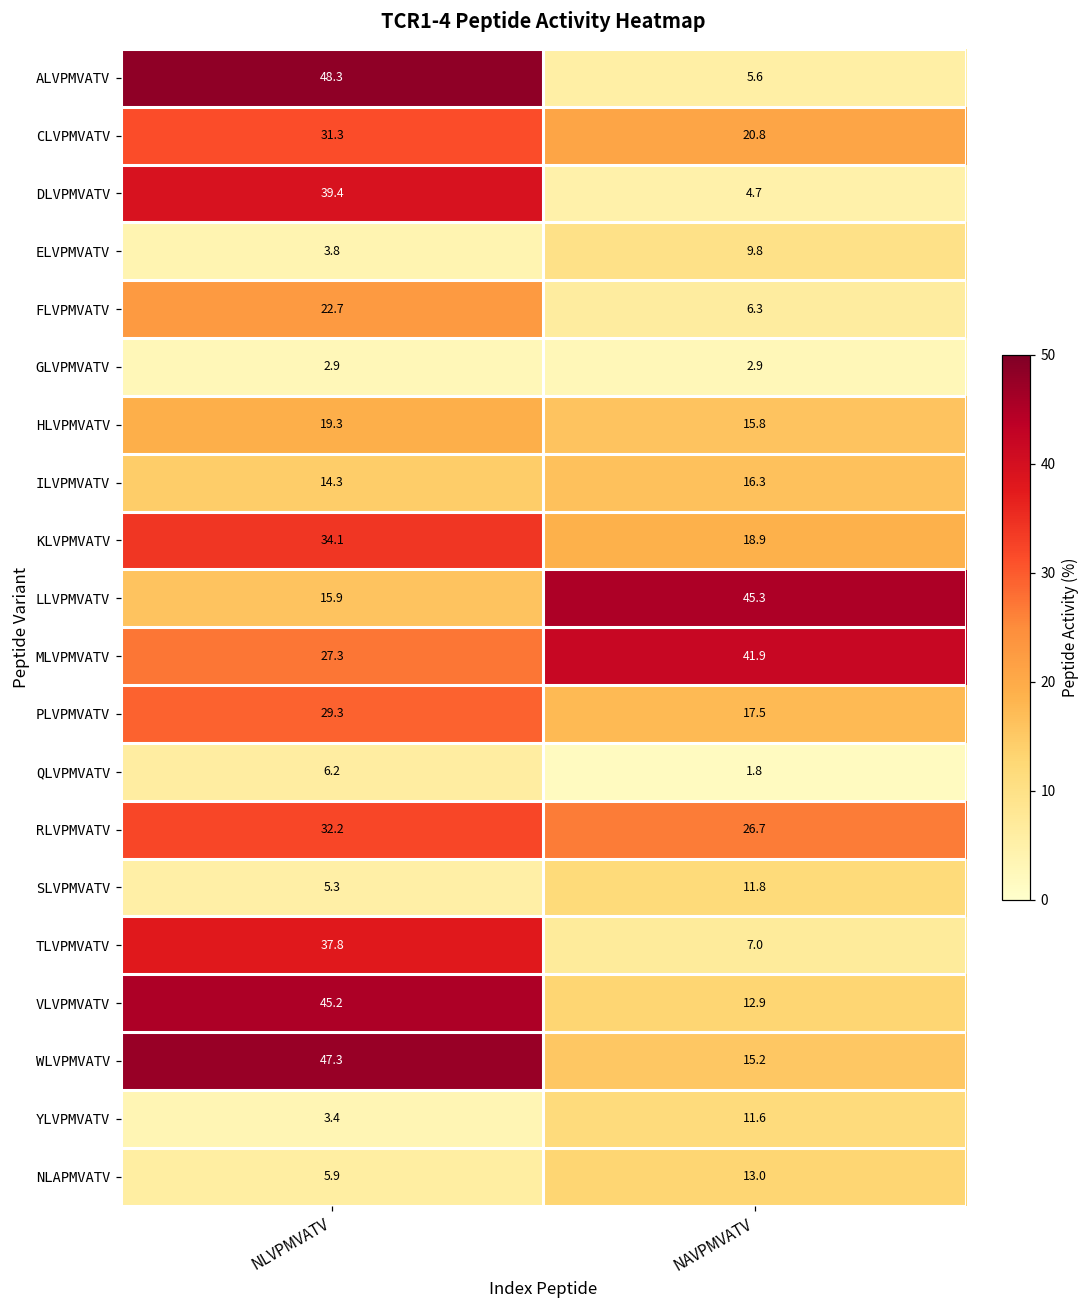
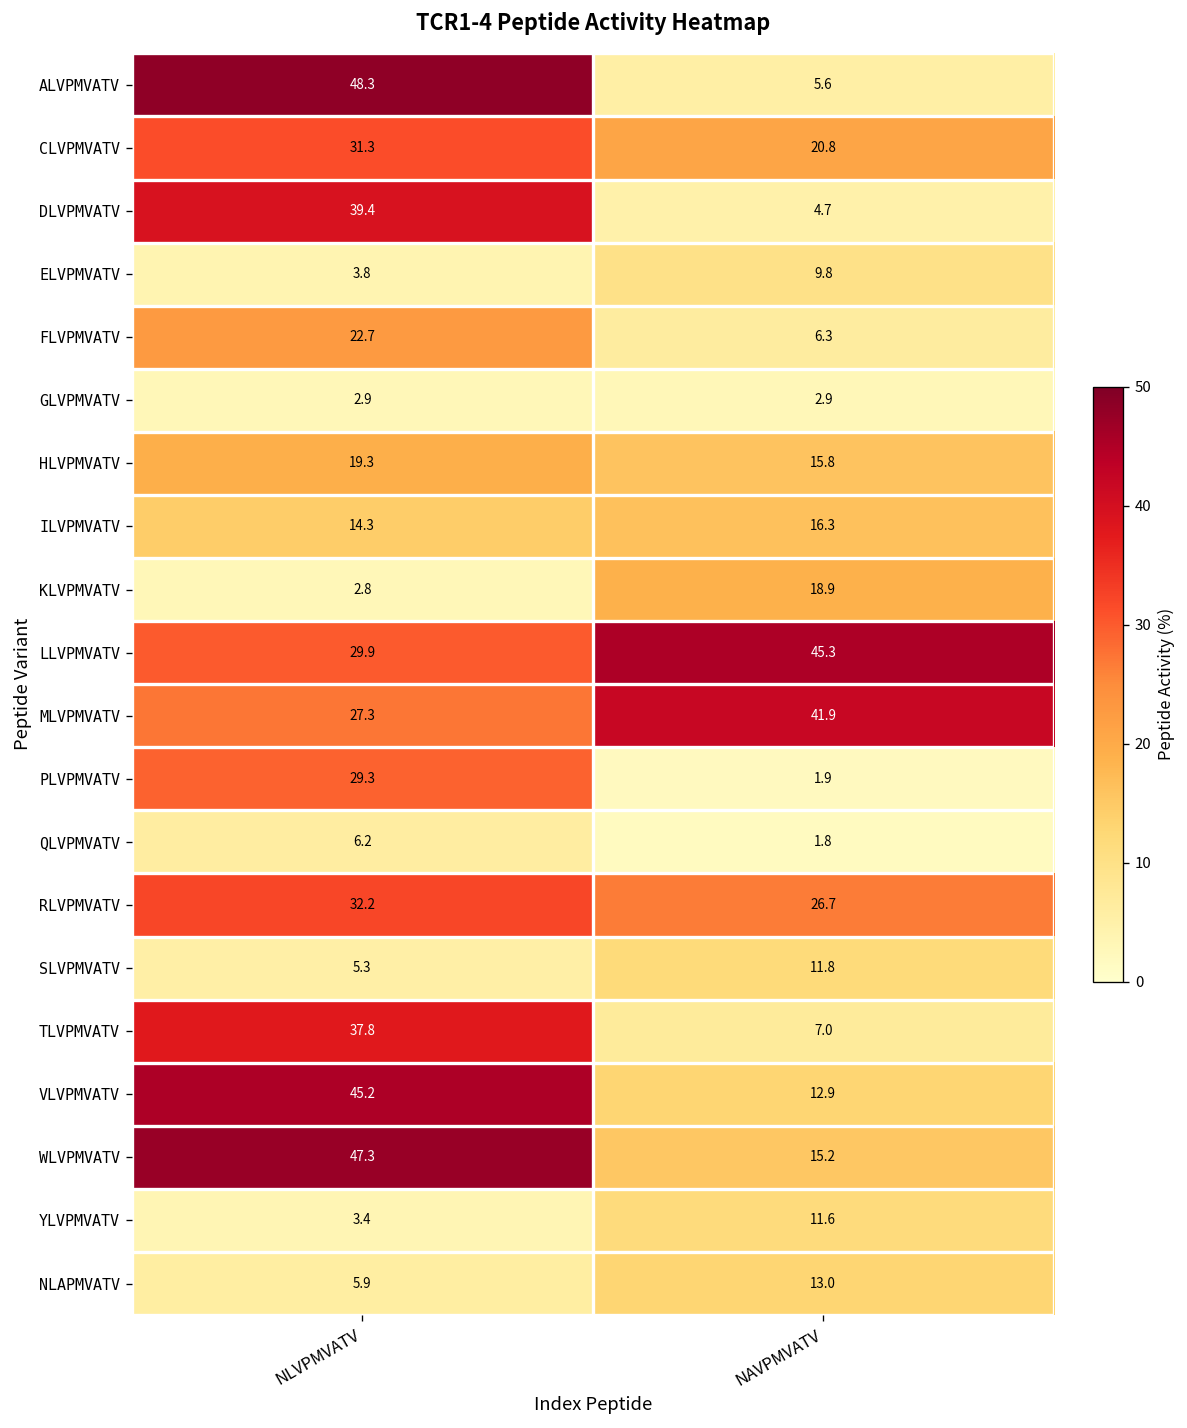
  {
    "ALVPMVATV": {
      "NLVPMVATV": 48.3,
      "NAVPMVATV": 5.6
    },
    "CLVPMVATV": {
      "NLVPMVATV": 31.3,
      "NAVPMVATV": 20.8
    },
    "DLVPMVATV": {
      "NLVPMVATV": 39.4,
      "NAVPMVATV": 4.7
    },
    "ELVPMVATV": {
      "NLVPMVATV": 3.8,
      "NAVPMVATV": 9.8
    },
    "FLVPMVATV": {
      "NLVPMVATV": 22.7,
      "NAVPMVATV": 6.3
    },
    "GLVPMVATV": {
      "NLVPMVATV": 2.9,
      "NAVPMVATV": 2.9
    },
    "HLVPMVATV": {
      "NLVPMVATV": 19.3,
      "NAVPMVATV": 15.8
    },
    "ILVPMVATV": {
      "NLVPMVATV": 14.3,
      "NAVPMVATV": 16.3
    },
    "KLVPMVATV": {
-     "NLVPMVATV": 34.1,
+     "NLVPMVATV": 2.8,
      "NAVPMVATV": 18.9
    },
    "LLVPMVATV": {
-     "NLVPMVATV": 15.9,
+     "NLVPMVATV": 29.9,
      "NAVPMVATV": 45.3
    },
    "MLVPMVATV": {
      "NLVPMVATV": 27.3,
      "NAVPMVATV": 41.9
    },
    "PLVPMVATV": {
      "NLVPMVATV": 29.3,
-     "NAVPMVATV": 17.5
+     "NAVPMVATV": 1.9
    },
    "QLVPMVATV": {
      "NLVPMVATV": 6.2,
      "NAVPMVATV": 1.8
    },
    "RLVPMVATV": {
      "NLVPMVATV": 32.2,
      "NAVPMVATV": 26.7
    },
    "SLVPMVATV": {
      "NLVPMVATV": 5.3,
      "NAVPMVATV": 11.8
    },
    "TLVPMVATV": {
      "NLVPMVATV": 37.8,
      "NAVPMVATV": 7.0
    },
    "VLVPMVATV": {
      "NLVPMVATV": 45.2,
      "NAVPMVATV": 12.9
    },
    "WLVPMVATV": {
      "NLVPMVATV": 47.3,
      "NAVPMVATV": 15.2
    },
    "YLVPMVATV": {
      "NLVPMVATV": 3.4,
      "NAVPMVATV": 11.6
    },
    "NLAPMVATV": {
      "NLVPMVATV": 5.9,
      "NAVPMVATV": 13.0
    }
  }
